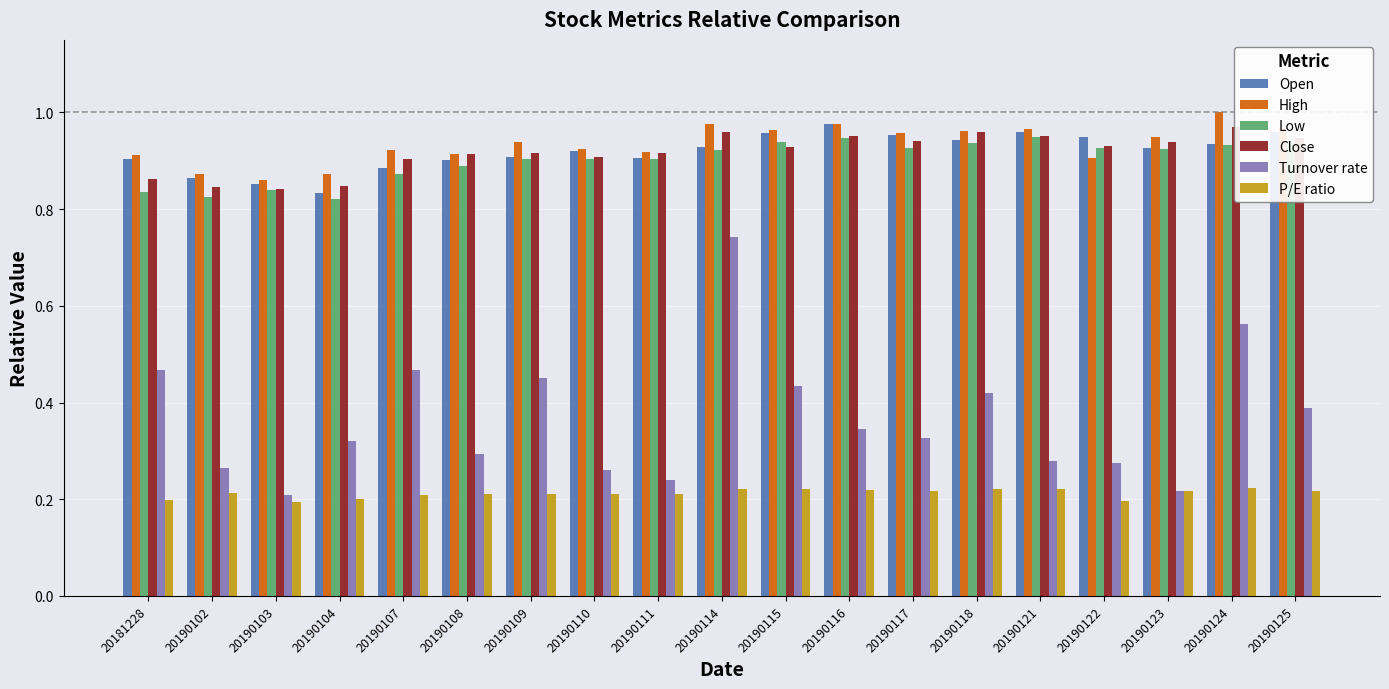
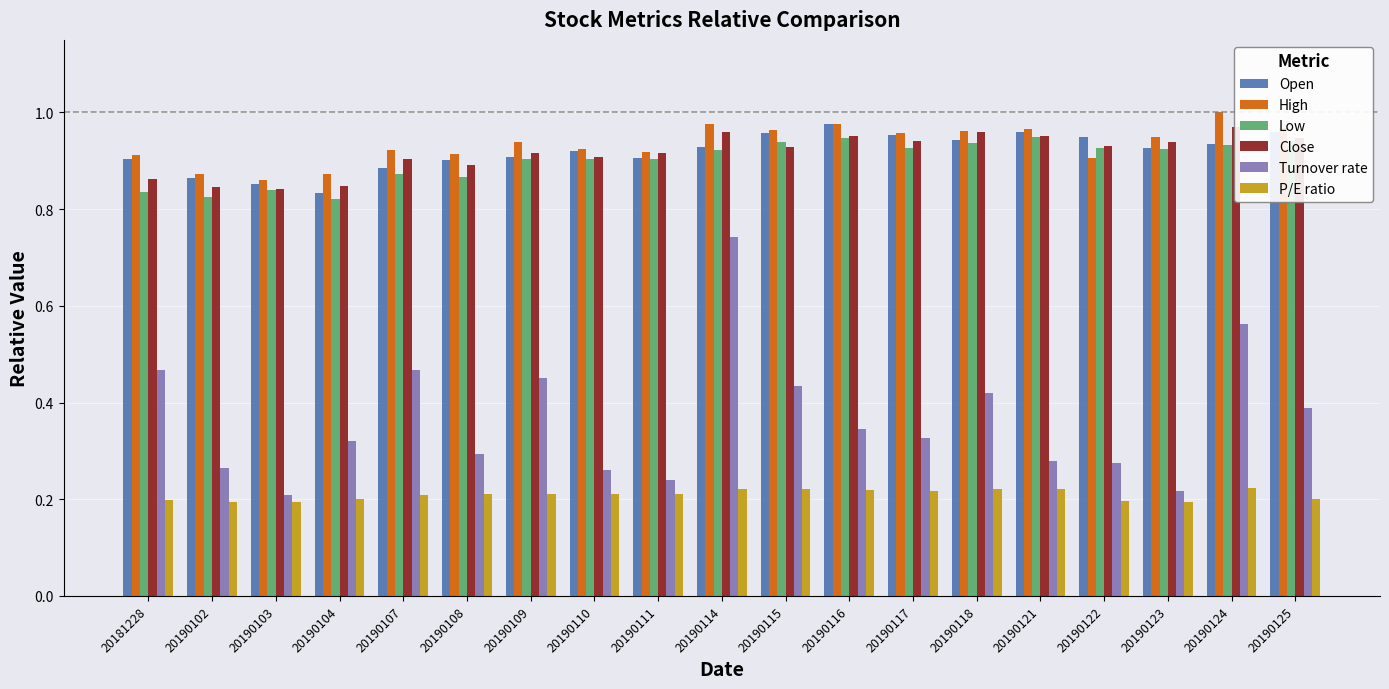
  {
    "High": {
      "20181228": 0.91,
      "20190102": 0.87,
      "20190103": 0.86,
      "20190104": 0.87,
      "20190107": 0.92,
      "20190108": 0.91,
      "20190109": 0.94,
      "20190110": 0.92,
      "20190111": 0.92,
      "20190114": 0.98,
      "20190115": 0.96,
      "20190116": 0.98,
      "20190117": 0.96,
      "20190118": 0.96,
      "20190121": 0.97,
      "20190122": 0.91,
      "20190123": 0.95,
      "20190124": 1.00
    },
    "Low": {
      "20181228": 0.84,
      "20190102": 0.82,
      "20190103": 0.84,
      "20190104": 0.82,
      "20190107": 0.87,
-     "20190108": 0.89,
+     "20190108": 0.87,
      "20190109": 0.90,
      "20190110": 0.90,
      "20190111": 0.90,
      "20190114": 0.92,
      "20190115": 0.94,
      "20190116": 0.95,
      "20190117": 0.93,
      "20190118": 0.94,
      "20190121": 0.95,
      "20190122": 0.93,
      "20190123": 0.92,
      "20190124": 0.93
    },
    "Close": {
      "20181228": 0.86,
      "20190102": 0.85,
      "20190103": 0.84,
      "20190104": 0.85,
      "20190107": 0.90,
-     "20190108": 0.91,
+     "20190108": 0.89,
      "20190109": 0.92,
      "20190110": 0.91,
      "20190111": 0.92,
      "20190114": 0.96,
      "20190115": 0.93,
      "20190116": 0.95,
      "20190117": 0.94,
      "20190118": 0.96,
      "20190121": 0.95,
      "20190122": 0.93,
      "20190123": 0.94
    },
    "P/E ratio": {
      "20181228": 0.20,
-     "20190102": 0.21,
+     "20190102": 0.20,
      "20190103": 0.19,
      "20190104": 0.20,
      "20190107": 0.21,
      "20190108": 0.21,
      "20190109": 0.21,
      "20190110": 0.21,
      "20190111": 0.21,
      "20190114": 0.22,
      "20190115": 0.22,
      "20190116": 0.22,
      "20190117": 0.22,
      "20190118": 0.22,
      "20190121": 0.22,
      "20190122": 0.20,
-     "20190123": 0.22,
+     "20190123": 0.19,
      "20190124": 0.22,
-     "20190125": 0.22
+     "20190125": 0.20
    }
  }
